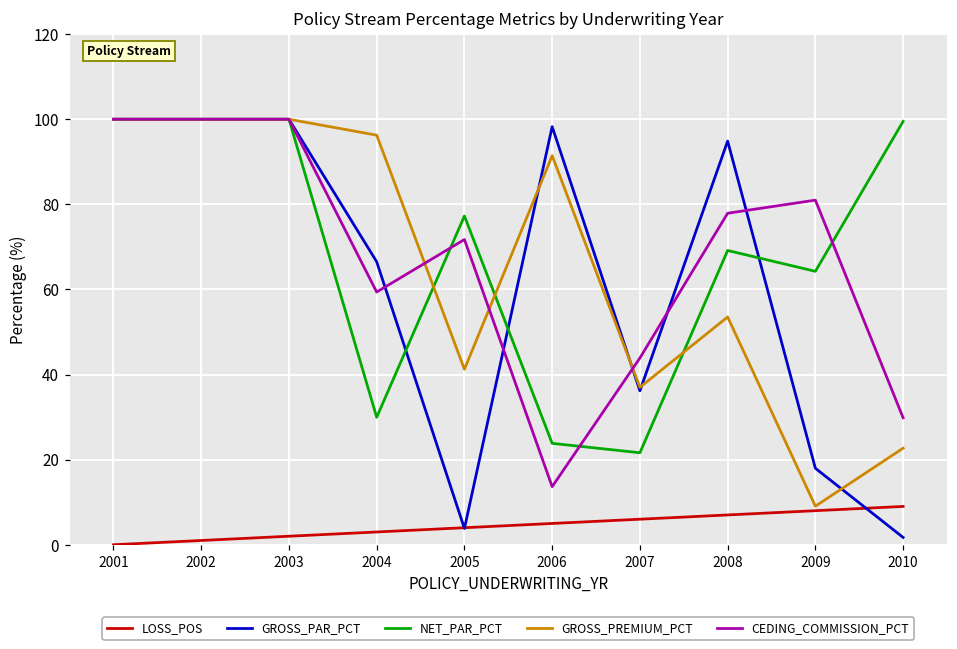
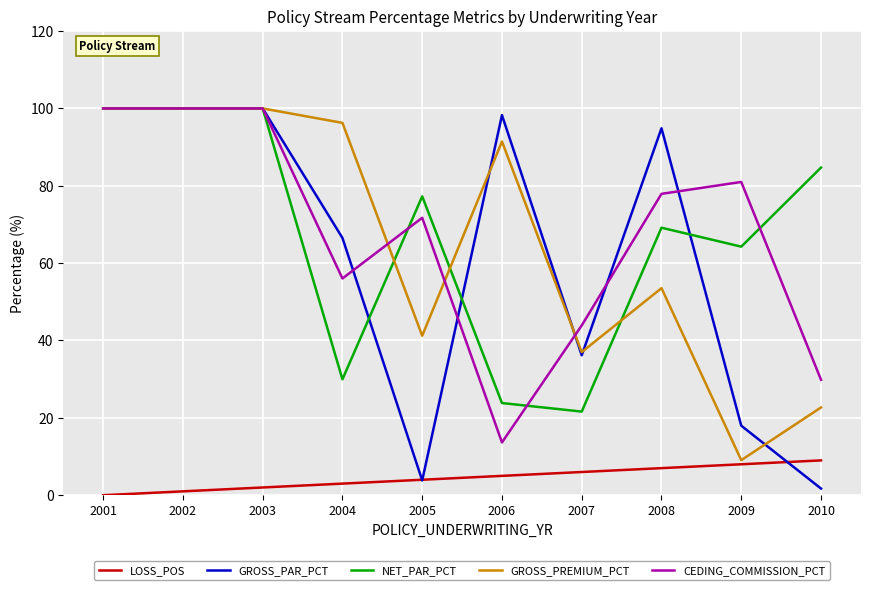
  {
    "LOSS_POS": {
      "2001": 0,
      "2002": 1,
      "2003": 2,
      "2004": 3,
      "2006": 5,
      "2007": 6,
      "2008": 7,
      "2009": 8,
      "2010": 9
    },
    "GROSS_PAR_PCT": {
      "2004": 67,
      "2006": 98,
      "2007": 36,
      "2008": 95,
      "2009": 18,
      "2010": 2
    },
    "NET_PAR_PCT": {
      "2004": 30,
      "2005": 77,
      "2006": 24,
      "2007": 22,
      "2008": 69,
      "2009": 64,
-     "2010": 100
+     "2010": 85
    },
    "GROSS_PREMIUM_PCT": {
      "2004": 96,
      "2005": 41,
      "2006": 91,
      "2007": 37,
      "2008": 54,
      "2009": 9,
      "2010": 23
    },
    "CEDING_COMMISSION_PCT": {
-     "2004": 59,
+     "2004": 56,
      "2005": 72,
      "2006": 14,
      "2007": 44,
      "2008": 78,
      "2009": 81,
      "2010": 30
    }
  }
